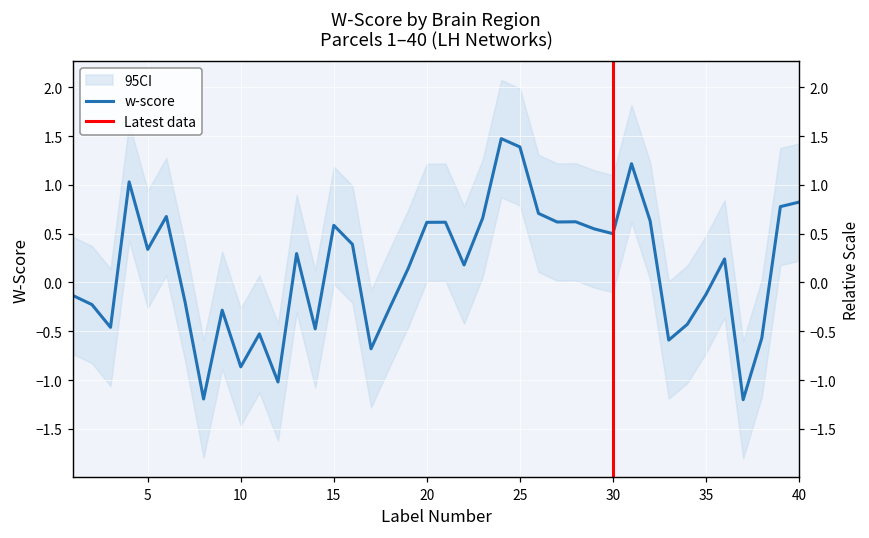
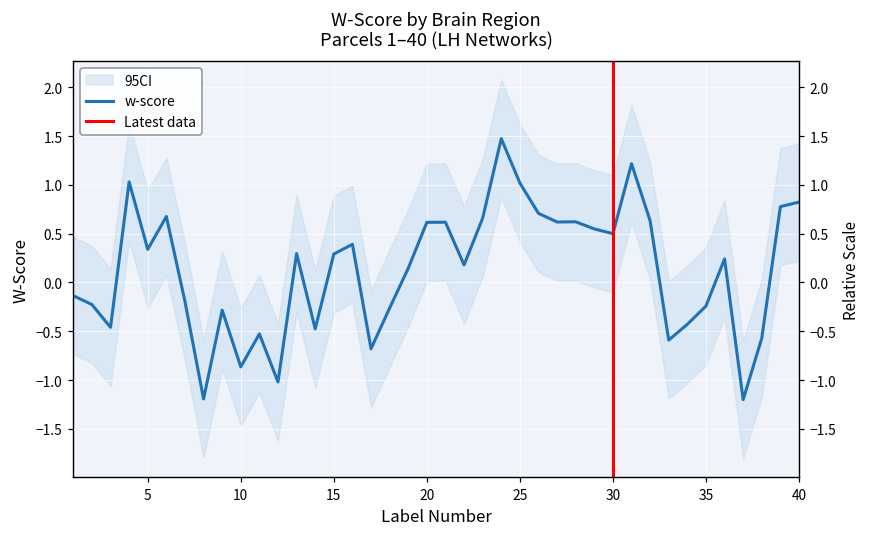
  {
    "w-score": {
      "5": 0.3,
      "10": -0.9,
-     "15": 0.6,
+     "15": 0.3,
      "20": 0.6,
-     "25": 1.4,
+     "25": 1.0,
      "30": 0.5,
-     "35": -0.1,
+     "35": -0.2,
      "40": 0.8
    }
  }
